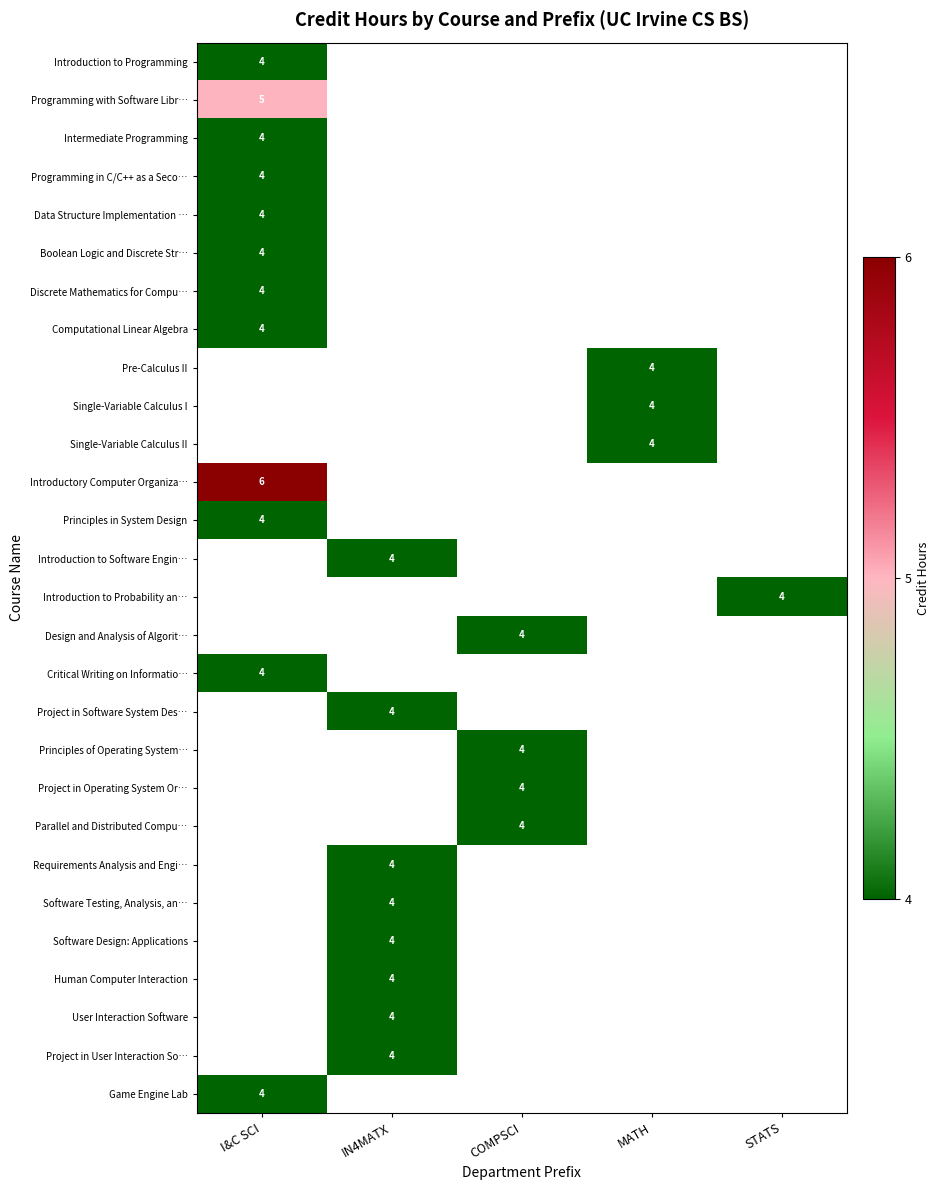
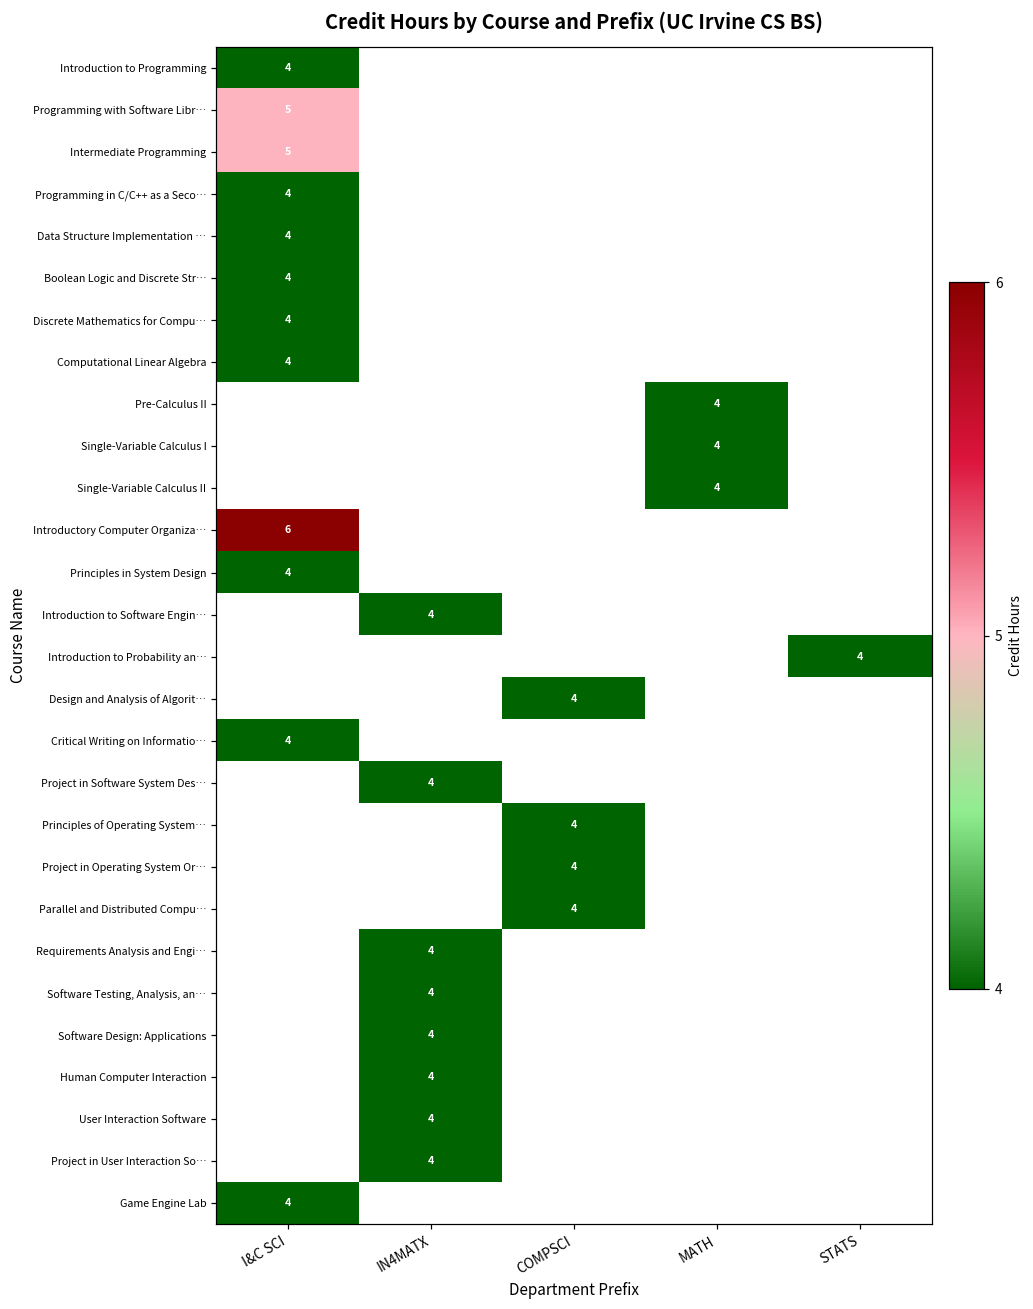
  {
    "Introduction to Programming": {
      "I&C SCI": 4
    },
    "Programming with Software Libr…": {
      "I&C SCI": 5
    },
    "Intermediate Programming": {
-     "I&C SCI": 4
+     "I&C SCI": 5
    },
    "Programming in C/C++ as a Seco…": {
      "I&C SCI": 4
    },
    "Data Structure Implementation …": {
      "I&C SCI": 4
    },
    "Boolean Logic and Discrete Str…": {
      "I&C SCI": 4
    },
    "Discrete Mathematics for Compu…": {
      "I&C SCI": 4
    },
    "Computational Linear Algebra": {
      "I&C SCI": 4
    },
    "Pre-Calculus II": {
      "MATH": 4
    },
    "Single-Variable Calculus I": {
      "MATH": 4
    },
    "Single-Variable Calculus II": {
      "MATH": 4
    },
    "Introductory Computer Organiza…": {
      "I&C SCI": 6
    },
    "Principles in System Design": {
      "I&C SCI": 4
    },
    "Introduction to Software Engin…": {
      "IN4MATX": 4
    },
    "Introduction to Probability an…": {
      "STATS": 4
    },
    "Design and Analysis of Algorit…": {
      "COMPSCI": 4
    },
    "Critical Writing on Informatio…": {
      "I&C SCI": 4
    },
    "Project in Software System Des…": {
      "IN4MATX": 4
    },
    "Principles of Operating System…": {
      "COMPSCI": 4
    },
    "Project in Operating System Or…": {
      "COMPSCI": 4
    },
    "Parallel and Distributed Compu…": {
      "COMPSCI": 4
    },
    "Requirements Analysis and Engi…": {
      "IN4MATX": 4
    },
    "Software Testing, Analysis, an…": {
      "IN4MATX": 4
    },
    "Software Design: Applications": {
      "IN4MATX": 4
    },
    "Human Computer Interaction": {
      "IN4MATX": 4
    },
    "User Interaction Software": {
      "IN4MATX": 4
    },
    "Project in User Interaction So…": {
      "IN4MATX": 4
    },
    "Game Engine Lab": {
      "I&C SCI": 4
    }
  }
